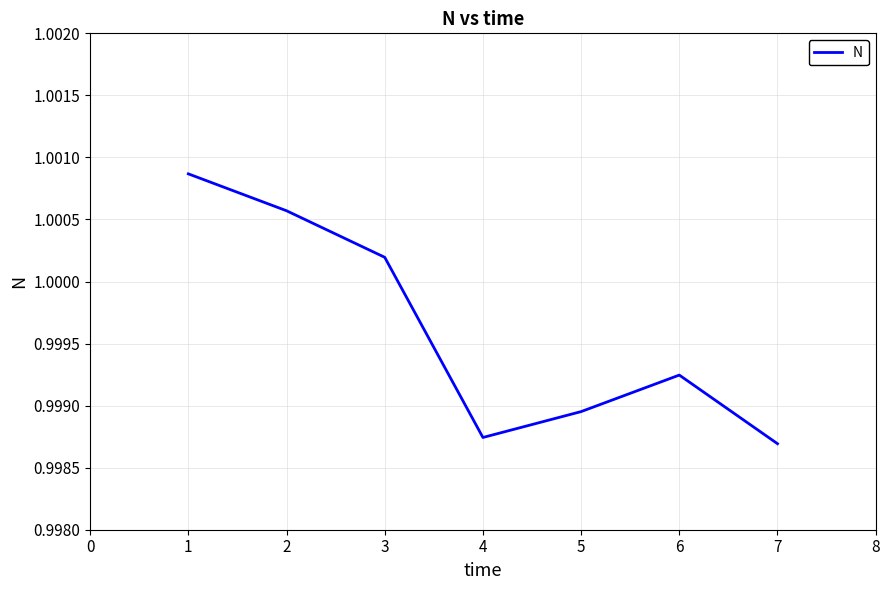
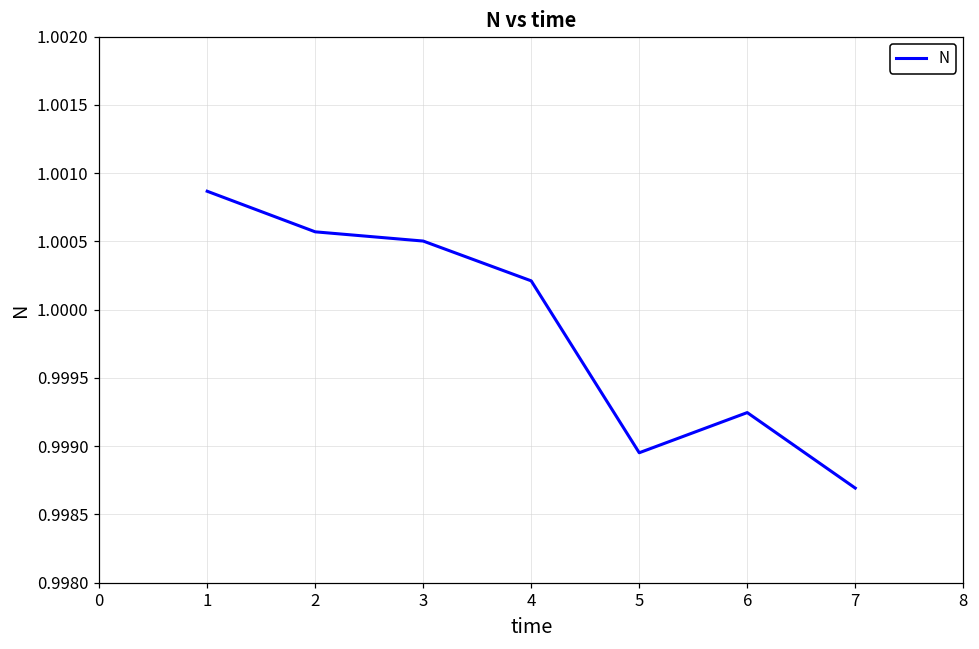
  {
    "1": 1.00087,
    "2": 1.00057,
-   "3": 1.00020,
-   "4": 0.99874,
+   "3": 1.00050,
+   "4": 1.00021,
    "5": 0.99895,
    "6": 0.99925,
    "7": 0.99869
  }
